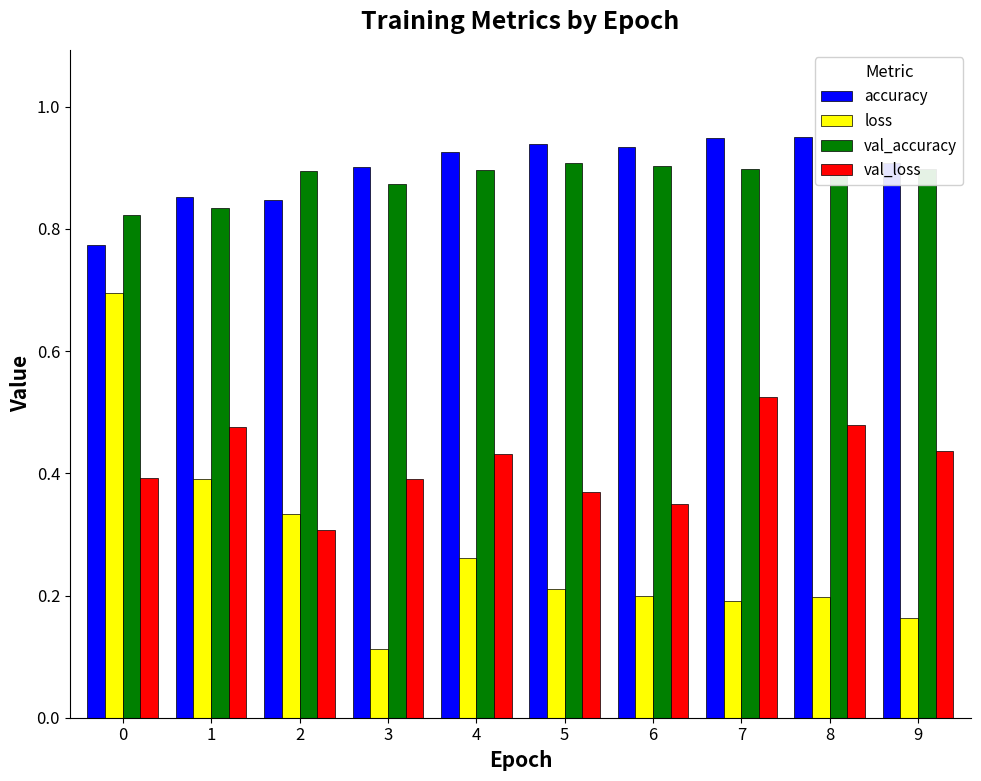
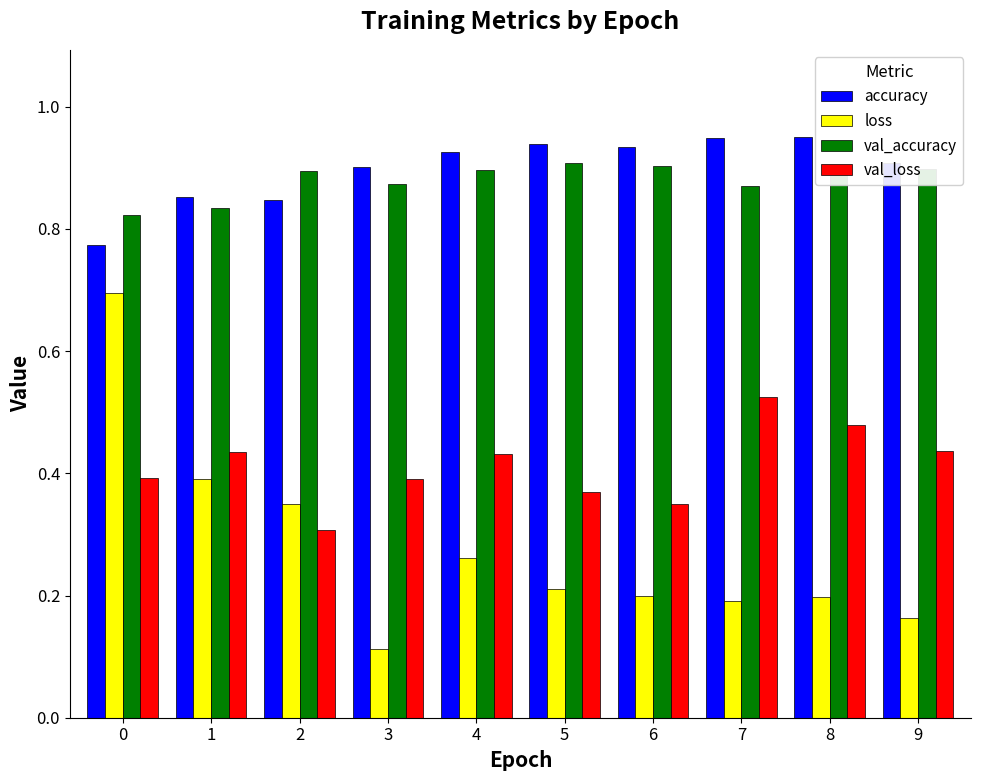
  {
    "accuracy": {
      "0": 0.77,
      "1": 0.85,
      "2": 0.85,
      "3": 0.90,
      "4": 0.93,
      "5": 0.94,
      "6": 0.93,
      "7": 0.95,
      "8": 0.95
    },
    "loss": {
      "0": 0.70,
      "1": 0.39,
-     "2": 0.33,
+     "2": 0.35,
      "3": 0.11,
      "4": 0.26,
      "5": 0.21,
      "6": 0.20,
      "7": 0.19,
      "8": 0.20,
      "9": 0.16
    },
    "val_accuracy": {
      "0": 0.82,
      "1": 0.83,
      "2": 0.89,
      "3": 0.87,
      "4": 0.90,
      "5": 0.91,
      "6": 0.90,
-     "7": 0.90
+     "7": 0.87
    },
    "val_loss": {
      "0": 0.39,
-     "1": 0.48,
+     "1": 0.43,
      "2": 0.31,
      "3": 0.39,
      "4": 0.43,
      "5": 0.37,
      "6": 0.35,
      "7": 0.52,
      "8": 0.48,
      "9": 0.44
    }
  }
